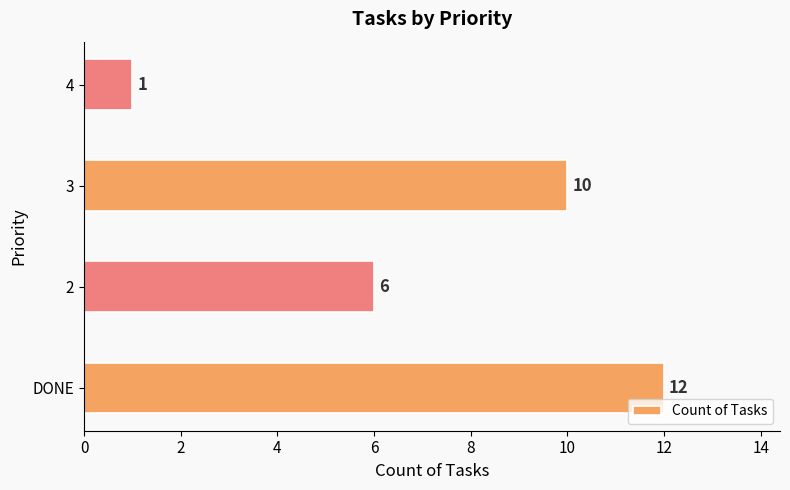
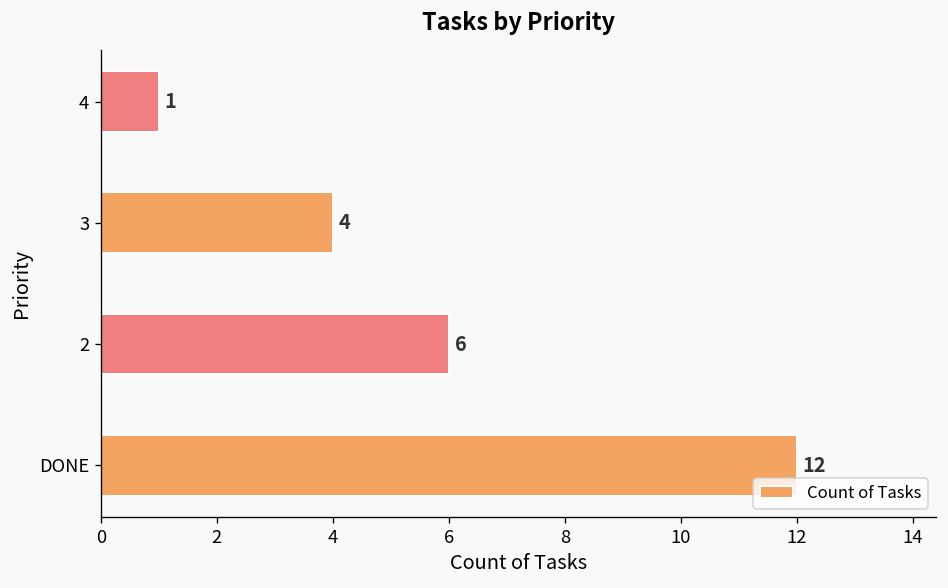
  {
    "4": 1,
-   "3": 10,
+   "3": 4,
    "2": 6,
    "DONE": 12
  }
